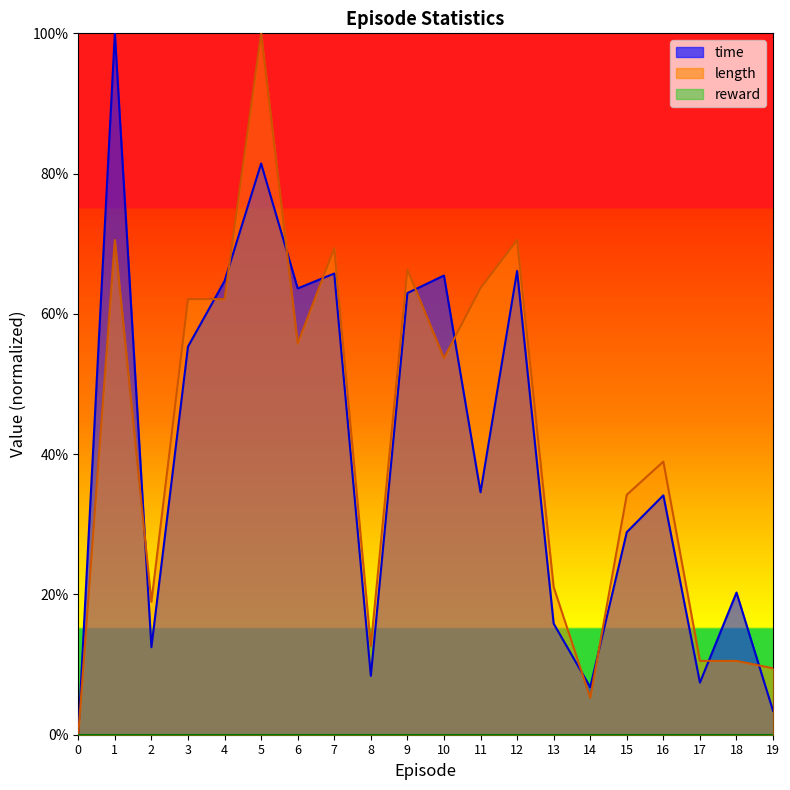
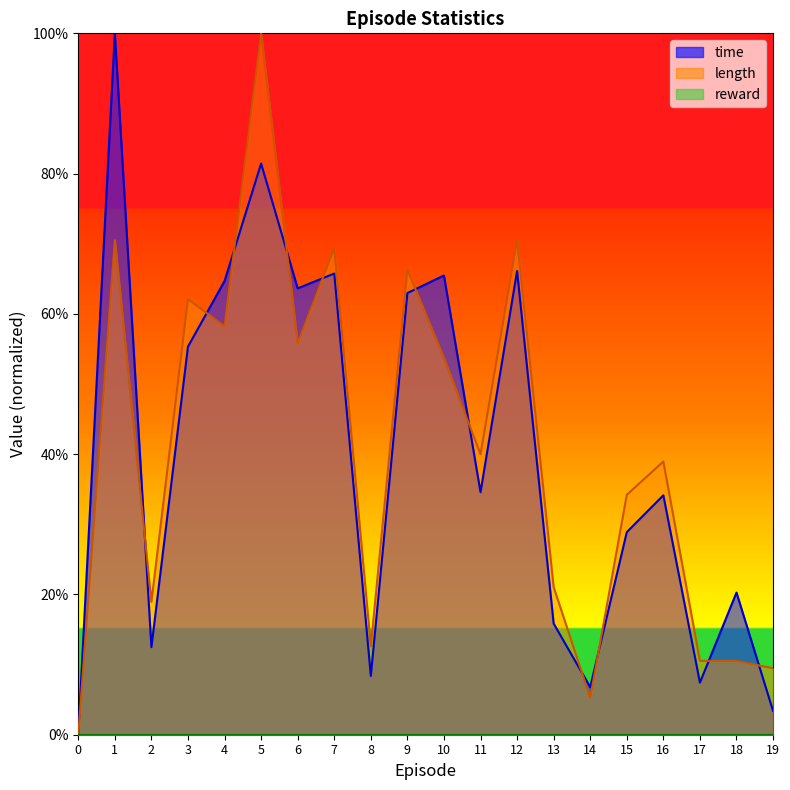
  {
    "time": {
      "1": "100%",
      "2": "12%",
      "3": "55%",
      "4": "65%",
      "5": "81%",
      "6": "64%",
      "7": "66%",
      "8": "8%",
      "9": "63%",
      "10": "65%",
      "11": "35%",
      "12": "66%",
      "13": "16%",
      "14": "7%",
      "15": "29%",
      "16": "34%",
      "17": "7%",
      "18": "20%",
      "19": "3%"
    },
    "length": {
      "1": "71%",
      "2": "19%",
      "3": "62%",
-     "4": "62%",
+     "4": "58%",
      "5": "100%",
      "6": "56%",
      "7": "69%",
      "8": "13%",
      "9": "66%",
      "10": "54%",
-     "11": "64%",
+     "11": "40%",
      "12": "71%",
      "13": "21%",
      "14": "5%",
      "15": "34%",
      "16": "39%",
      "17": "11%",
      "18": "11%",
      "19": "9%"
    },
    "reward": {
      "1": "0%",
      "2": "0%",
      "3": "0%",
      "4": "0%",
      "5": "0%",
      "6": "0%",
      "7": "0%",
      "8": "0%",
      "9": "0%",
      "10": "0%",
      "11": "0%",
      "12": "0%",
      "13": "0%",
      "14": "0%",
      "15": "0%",
      "16": "0%",
      "17": "0%",
      "18": "0%",
      "19": "0%"
    }
  }
